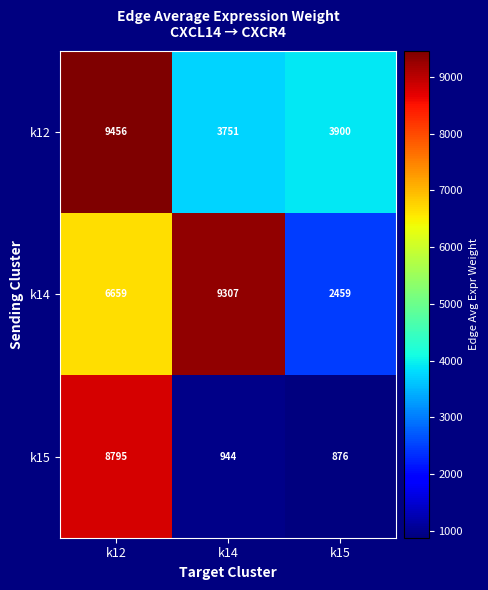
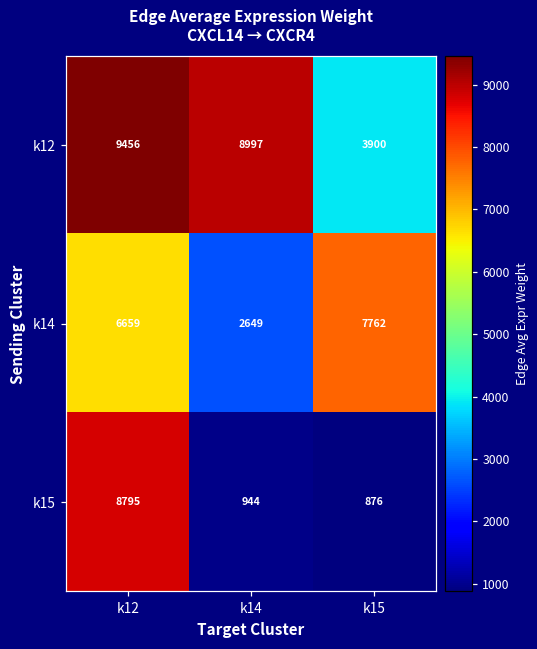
  {
    "k12": {
      "k12": 9456,
-     "k14": 3751,
+     "k14": 8997,
      "k15": 3900
    },
    "k14": {
      "k12": 6659,
-     "k14": 9307,
-     "k15": 2459
+     "k14": 2649,
+     "k15": 7762
    },
    "k15": {
      "k12": 8795,
      "k14": 944,
      "k15": 876
    }
  }
